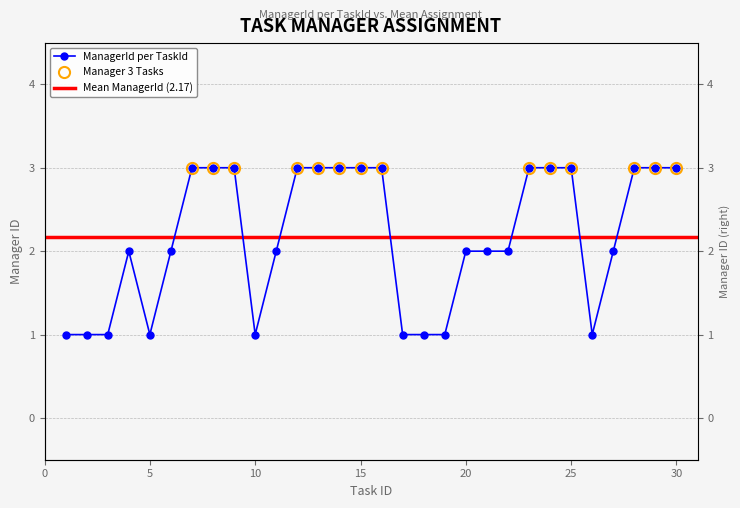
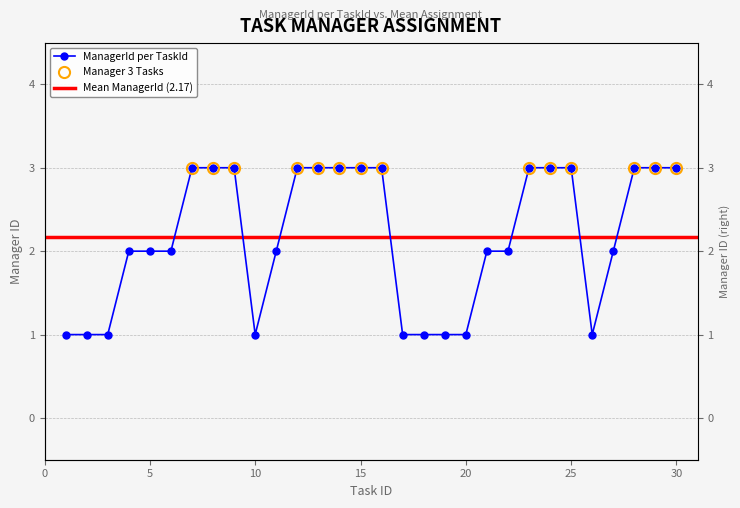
  {
    "ManagerId per TaskId": {
-     "5": 1,
+     "5": 2,
      "10": 1,
-     "20": 2
+     "20": 1
    }
  }
